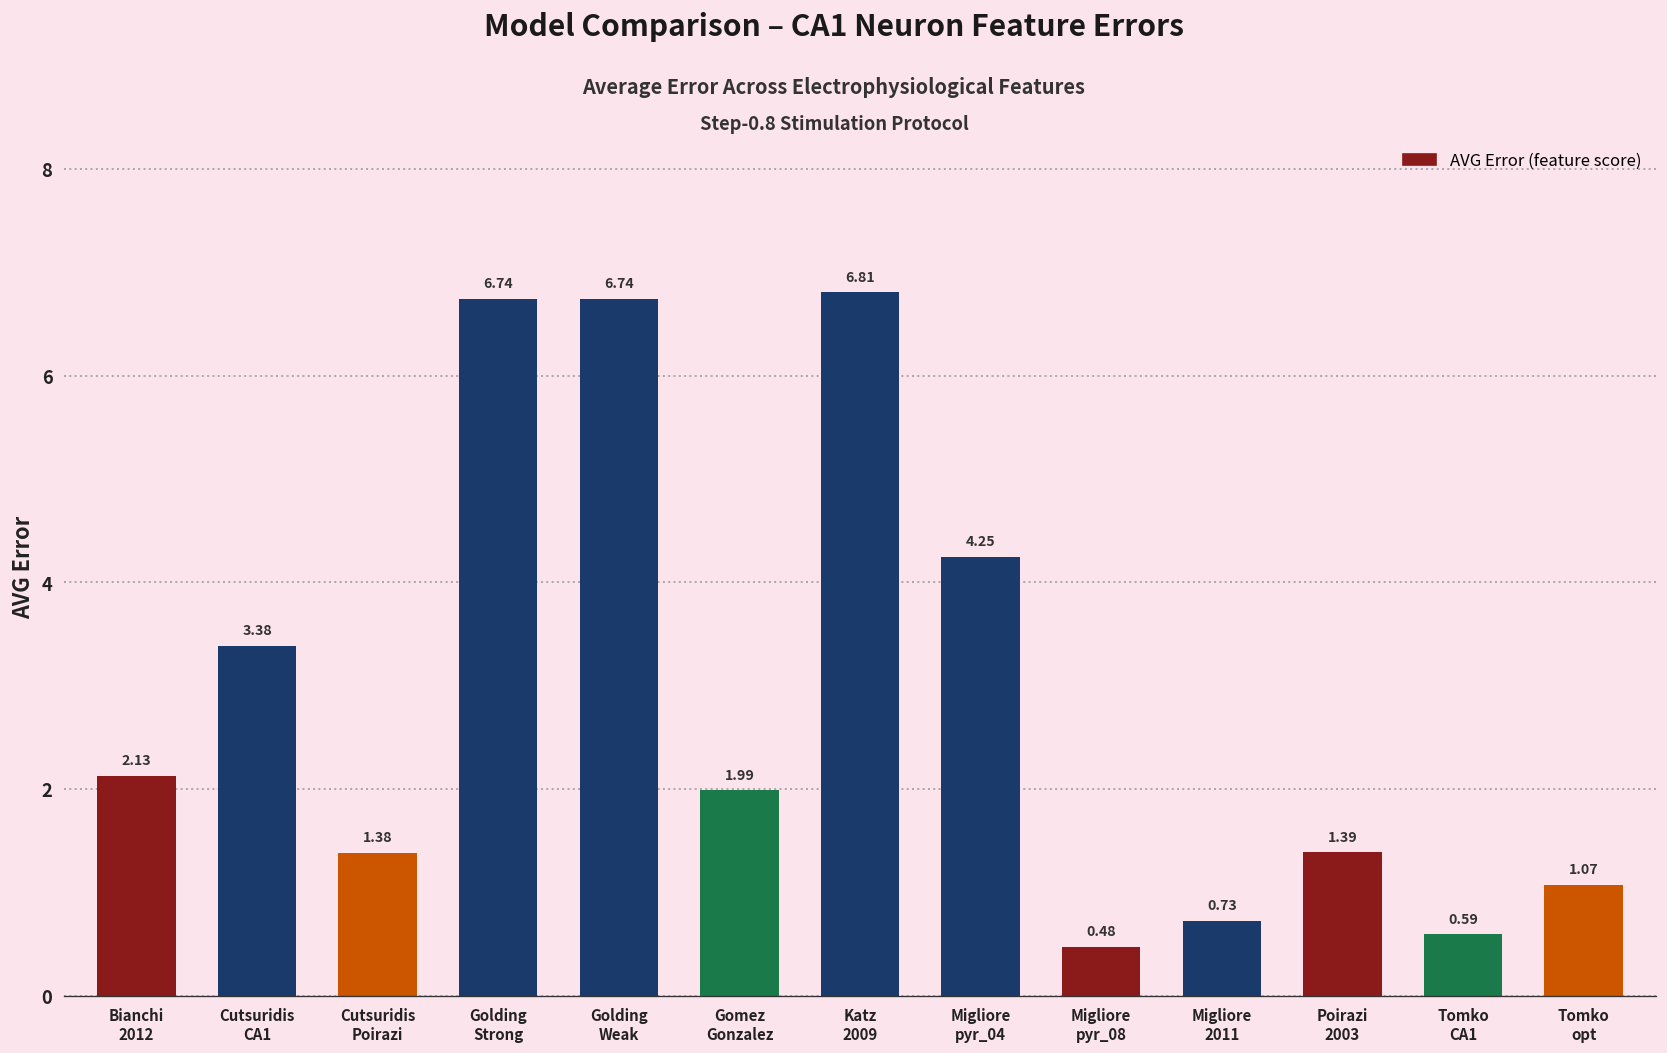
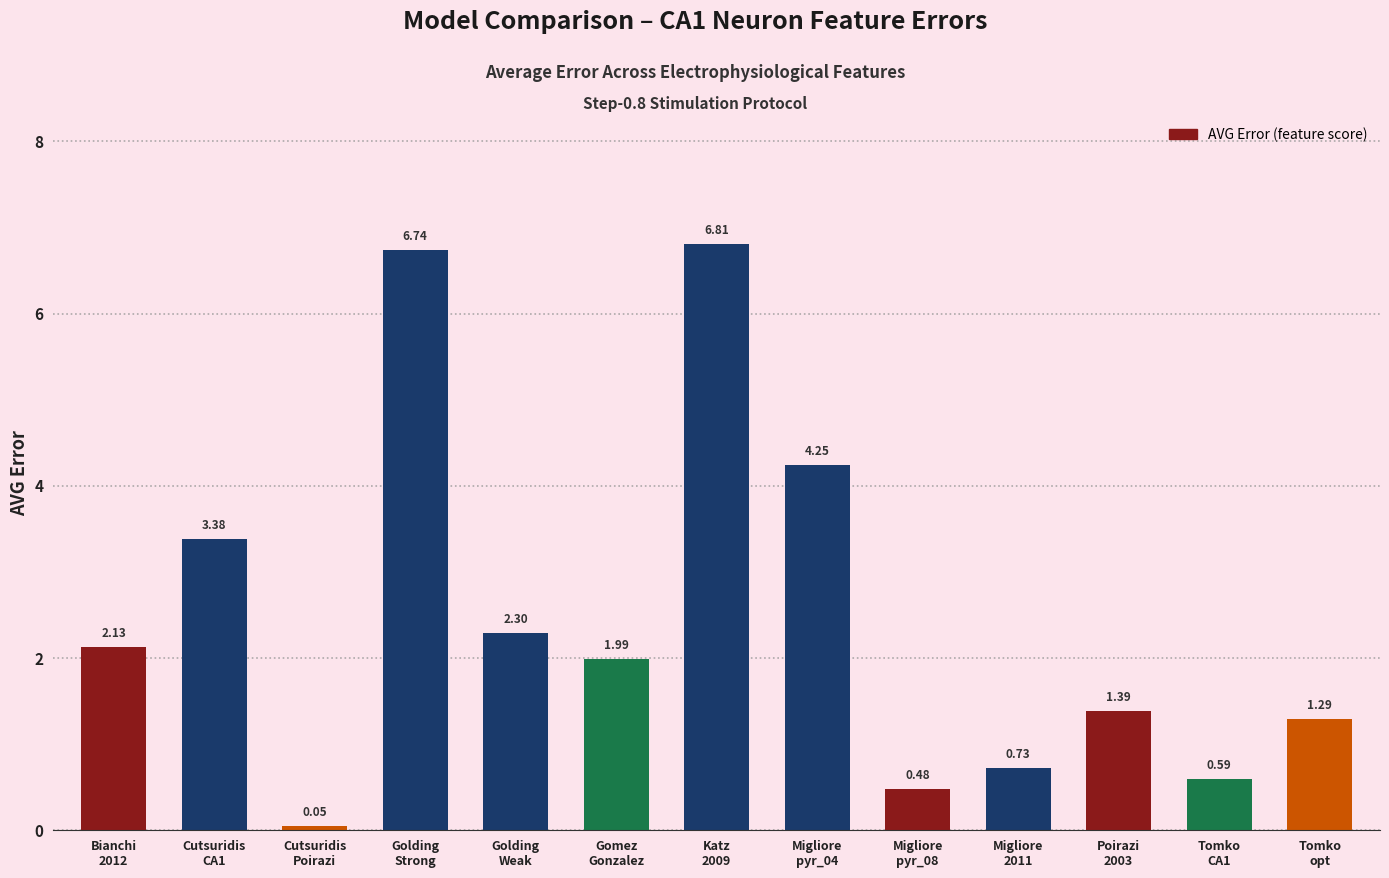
  {
    "Bianchi 2012": 2.13,
    "Cutsuridis CA1": 3.38,
-   "Cutsuridis Poirazi": 1.38,
+   "Cutsuridis Poirazi": 0.05,
    "Golding Strong": 6.74,
-   "Golding Weak": 6.74,
+   "Golding Weak": 2.30,
    "Gomez Gonzalez": 1.99,
    "Katz 2009": 6.81,
    "Migliore pyr_04": 4.25,
    "Migliore pyr_08": 0.48,
    "Migliore 2011": 0.73,
    "Poirazi 2003": 1.39,
    "Tomko CA1": 0.59,
-   "Tomko opt": 1.07
+   "Tomko opt": 1.29
  }
